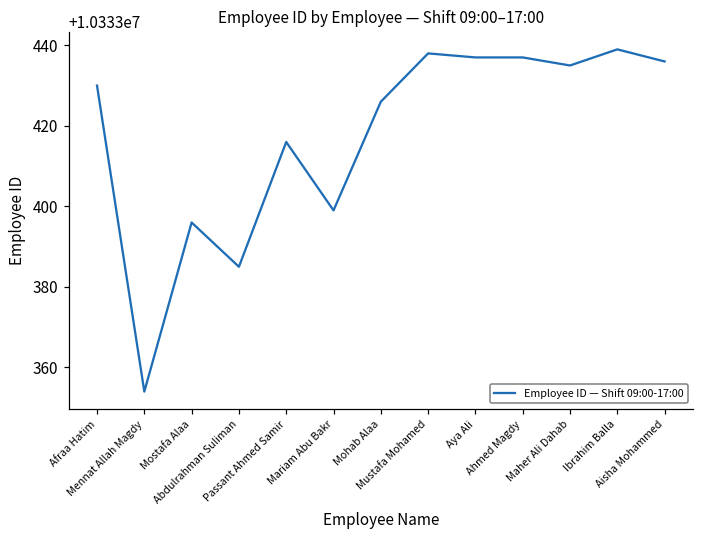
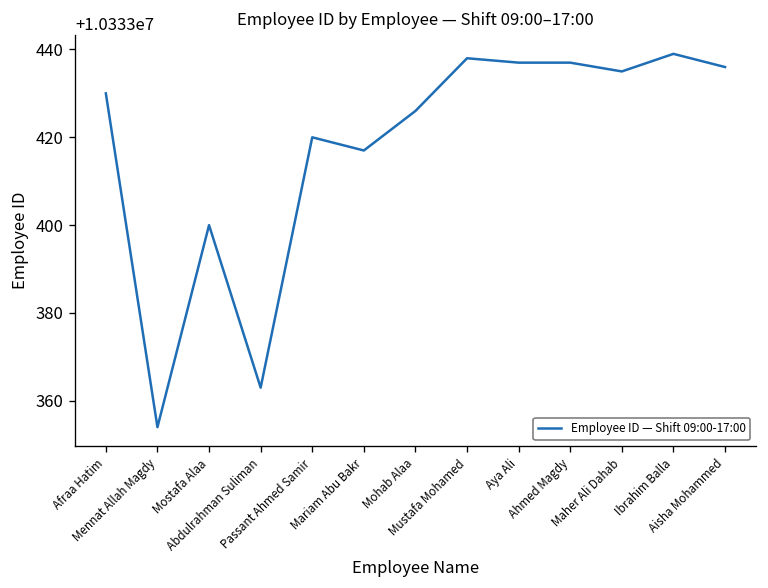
  {
    "Afraa Hatim": 10333430,
    "Mennat Allah Magdy": 10333354,
-   "Mostafa Alaa": 10333396,
-   "Abdulrahman Suliman": 10333385,
-   "Passant Ahmed Samir": 10333416,
-   "Mariam Abu Bakr": 10333399,
+   "Mostafa Alaa": 10333400,
+   "Abdulrahman Suliman": 10333363,
+   "Passant Ahmed Samir": 10333420,
+   "Mariam Abu Bakr": 10333417,
    "Mohab Alaa": 10333426,
    "Mustafa Mohamed": 10333438,
    "Aya Ali": 10333437,
    "Ahmed Magdy": 10333437,
    "Maher Ali Dahab": 10333435,
    "Ibrahim Balla": 10333439,
    "Aisha Mohammed": 10333436
  }
